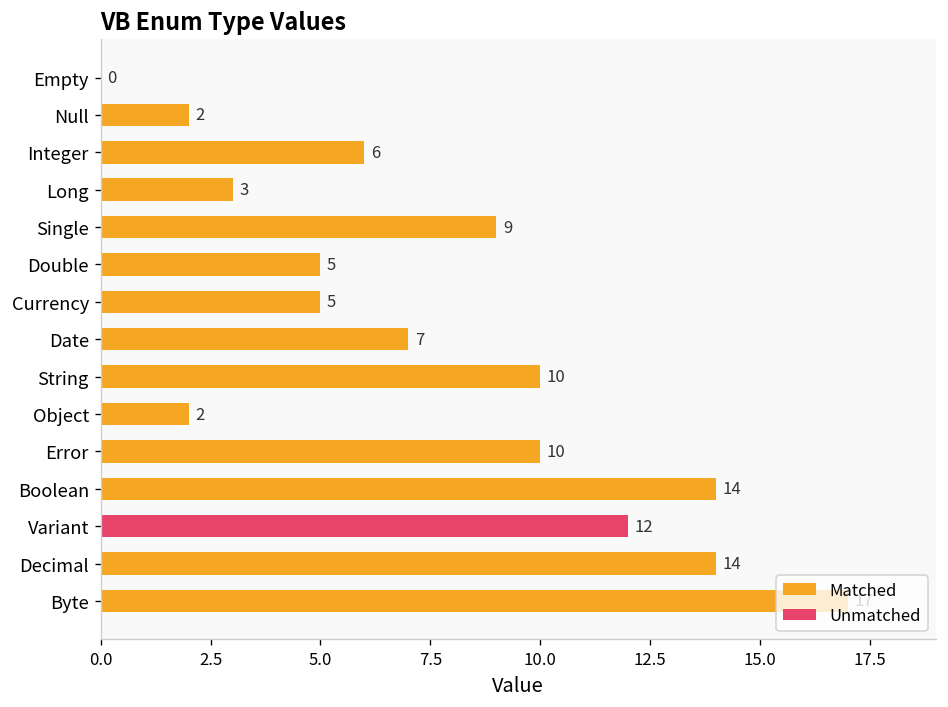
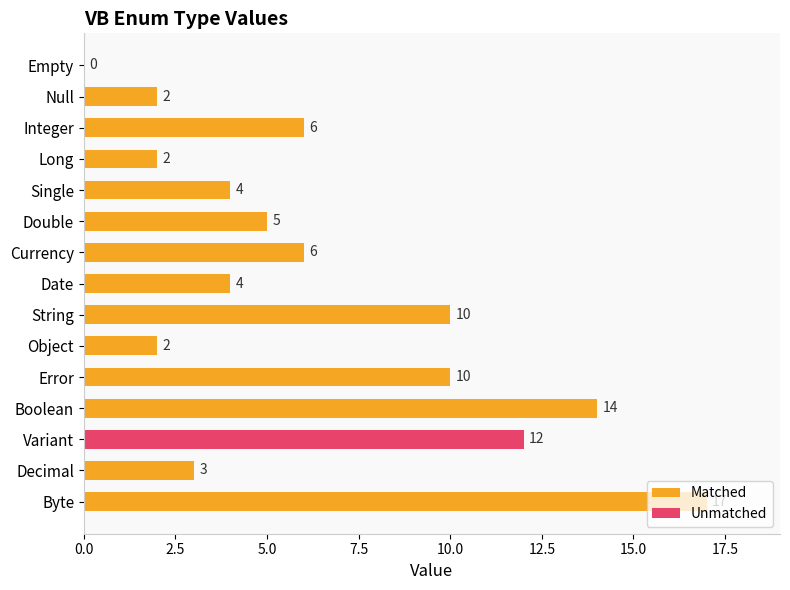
  {
    "Matched": {
      "Empty": 0,
      "Null": 2,
      "Integer": 6,
-     "Long": 3,
-     "Single": 9,
+     "Long": 2,
+     "Single": 4,
      "Double": 5,
-     "Currency": 5,
-     "Date": 7,
+     "Currency": 6,
+     "Date": 4,
      "String": 10,
      "Object": 2,
      "Error": 10,
      "Boolean": 14,
-     "Decimal": 14
+     "Decimal": 3
    },
    "Unmatched": {
      "Variant": 12
    }
  }
